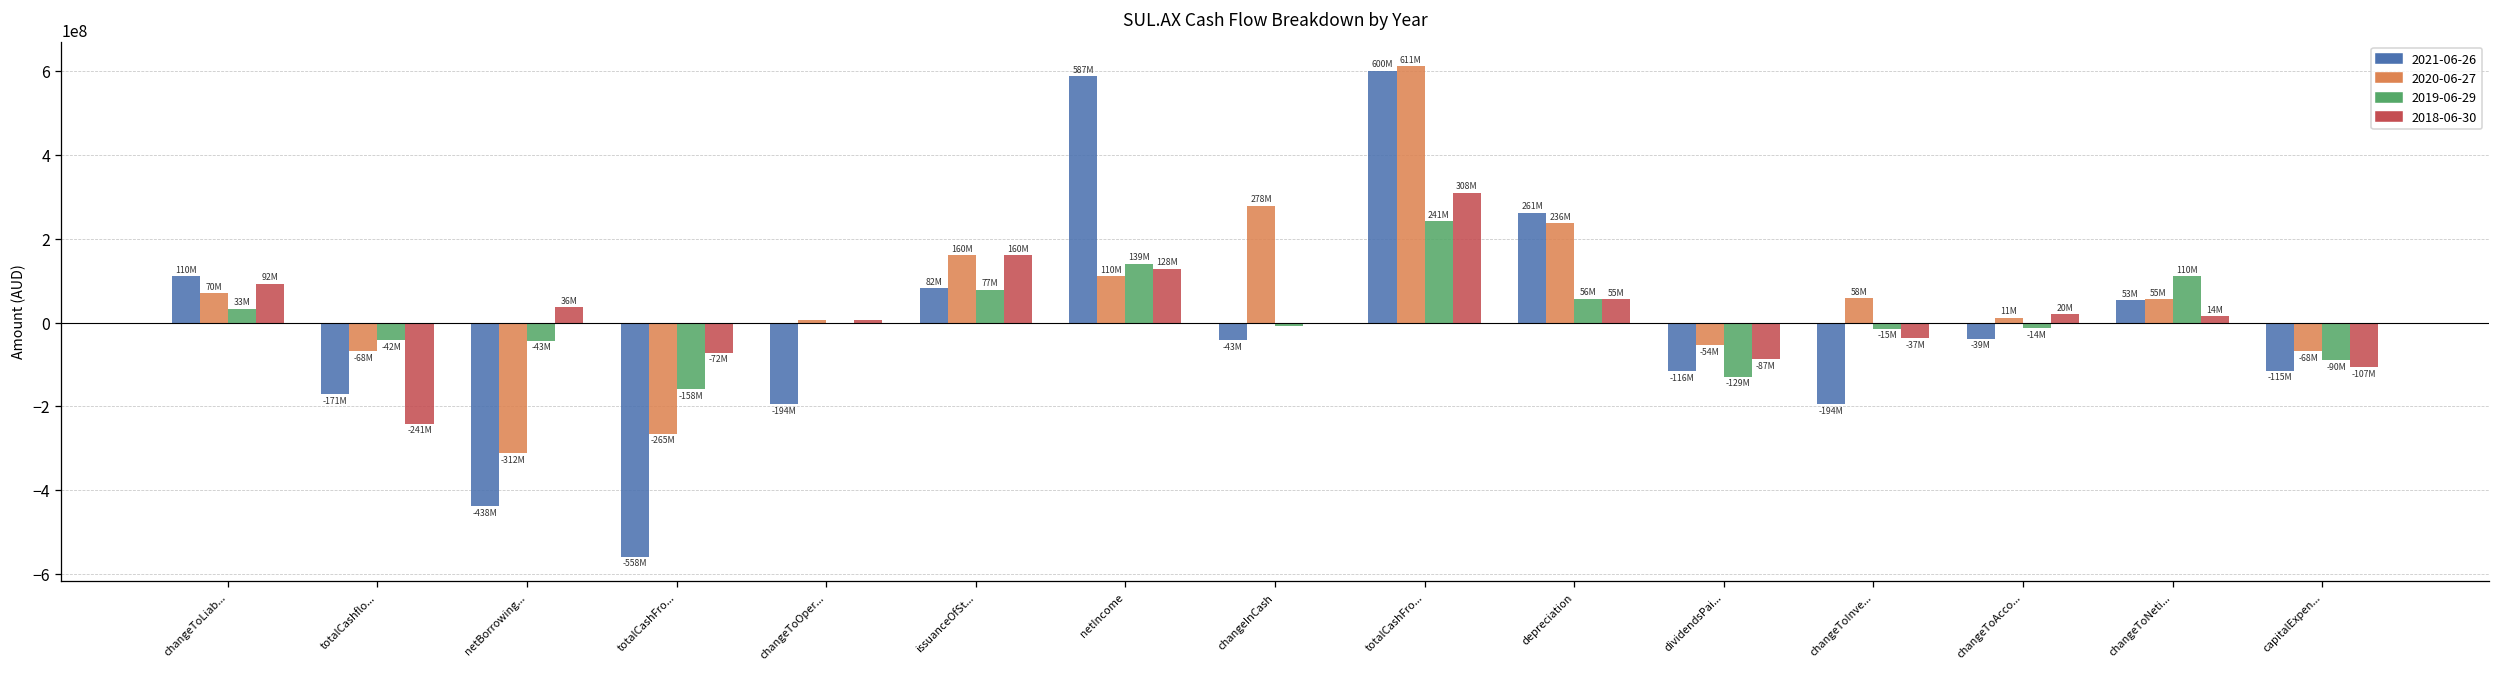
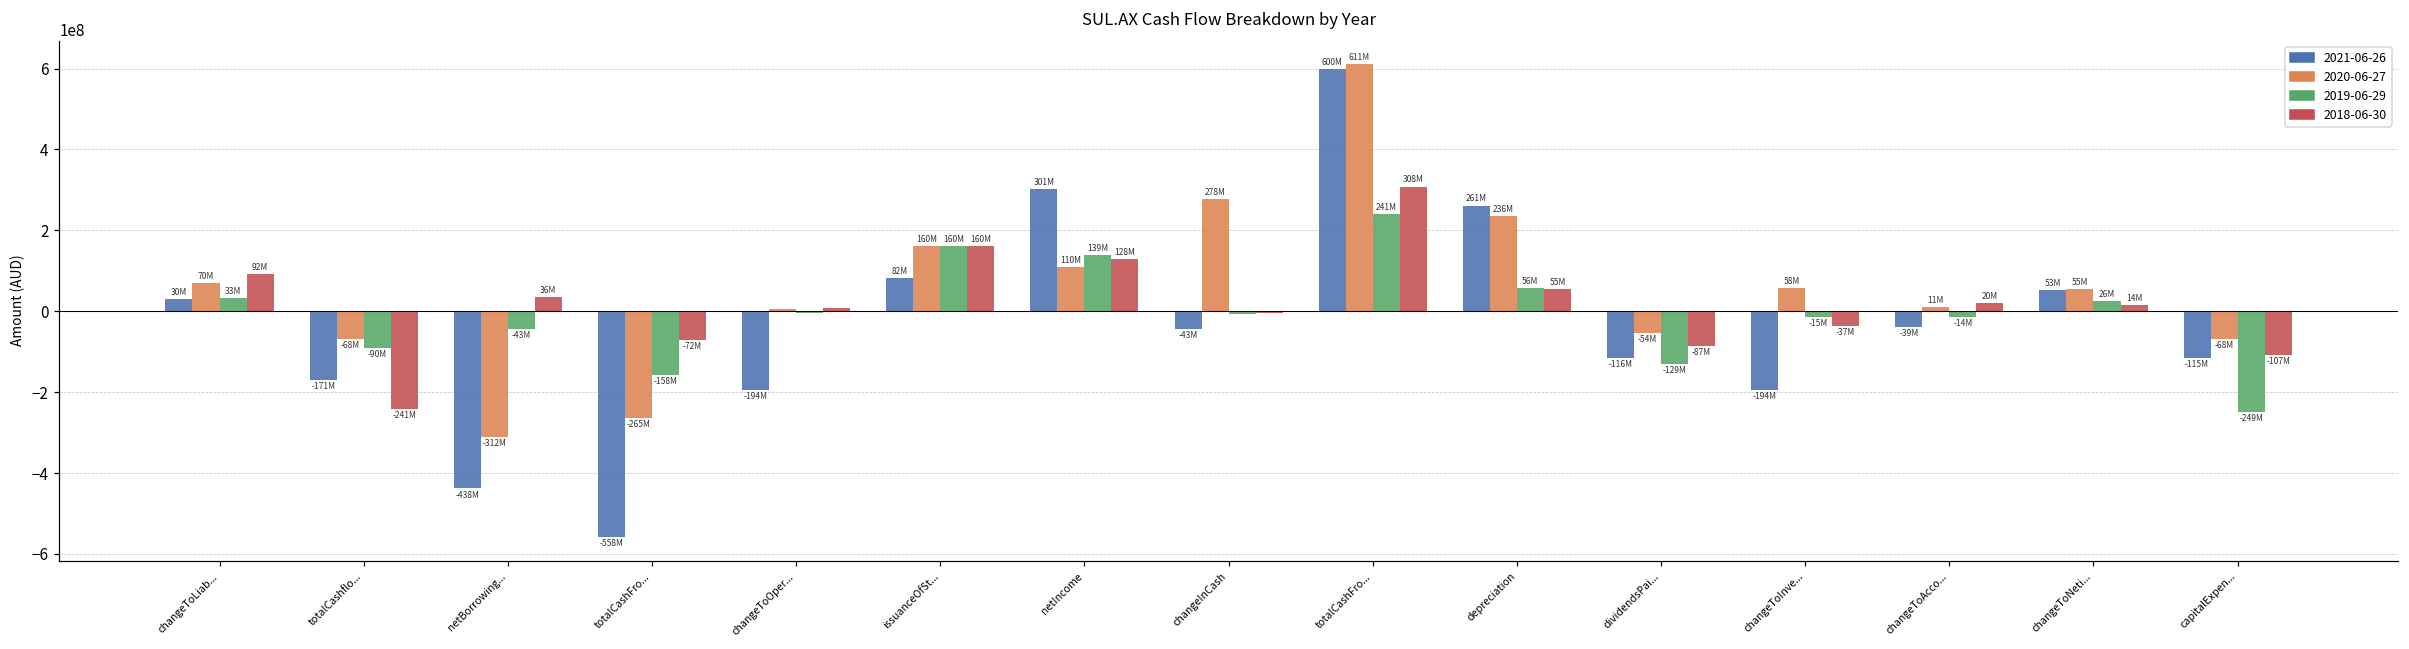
  {
    "2021-06-26": {
-     "changeToLiab...": "110M",
+     "changeToLiab...": "30M",
      "totalCashflo...": "-171M",
      "netBorrowing...": "-438M",
      "changeToOper...": "-194M",
      "issuanceOfSt...": "82M",
-     "netIncome": "587M",
+     "netIncome": "301M",
      "changeInCash": "-43M",
      "depreciation": "261M",
      "dividendsPai...": "-116M",
      "changeToInve...": "-194M",
      "changeToAcco...": "-39M",
      "changeToNeti...": "53M",
      "capitalExpen...": "-115M"
    },
    "2019-06-29": {
      "changeToLiab...": "33M",
-     "totalCashflo...": "-42M",
+     "totalCashflo...": "-90M",
      "netBorrowing...": "-43M",
-     "issuanceOfSt...": "77M",
+     "issuanceOfSt...": "160M",
      "netIncome": "139M",
      "depreciation": "56M",
      "dividendsPai...": "-129M",
      "changeToInve...": "-15M",
      "changeToAcco...": "-14M",
-     "changeToNeti...": "110M",
-     "capitalExpen...": "-90M"
+     "changeToNeti...": "26M",
+     "capitalExpen...": "-249M"
    }
  }
